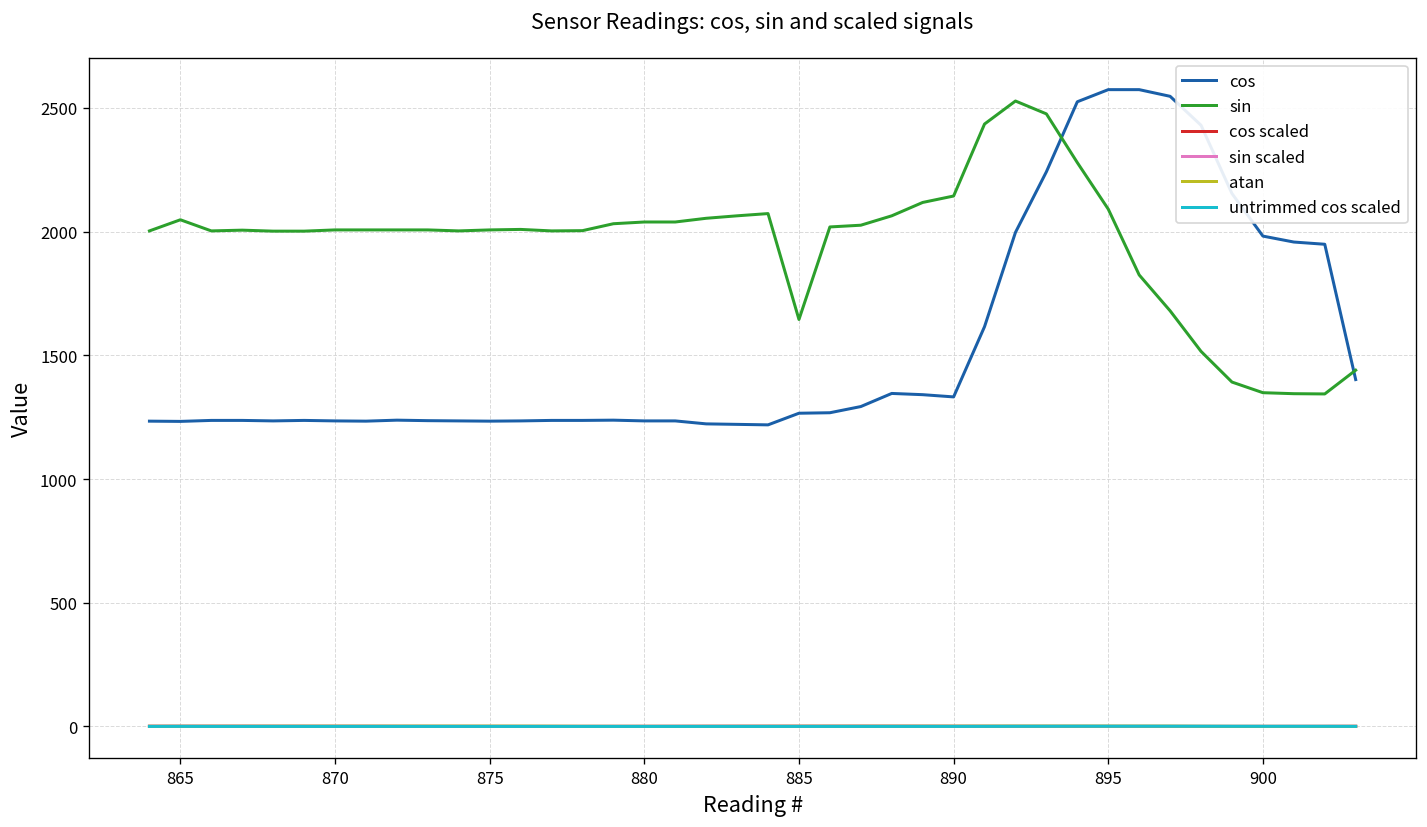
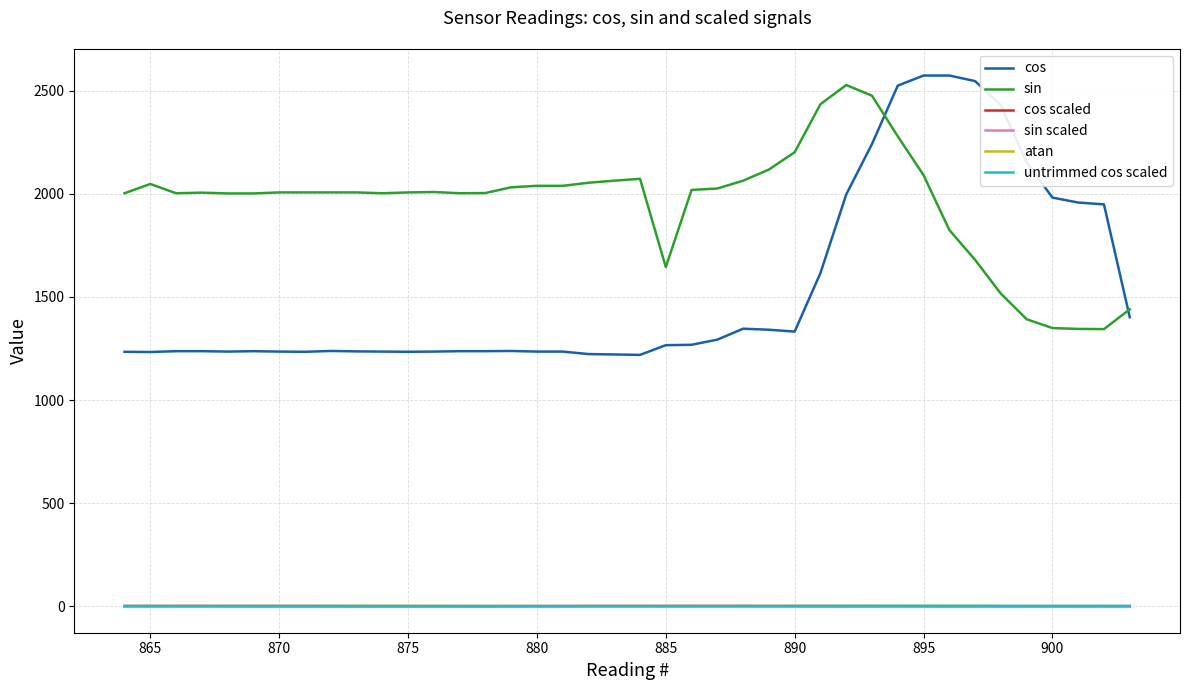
  {
    "cos": {
      "865": 1230,
      "870": 1240,
      "875": 1230,
      "880": 1240,
      "885": 1270,
      "890": 1330,
      "895": 2570,
      "900": 1980
    },
    "sin": {
      "865": 2050,
      "870": 2010,
      "875": 2010,
      "880": 2040,
      "885": 1650,
-     "890": 2140,
+     "890": 2200,
      "895": 2090,
      "900": 1350
    },
    "untrimmed cos scaled": {
      "865": 0,
      "870": 0,
      "875": 0,
      "880": 0,
      "885": 0,
      "890": 0,
      "895": 0,
      "900": 0
    }
  }
